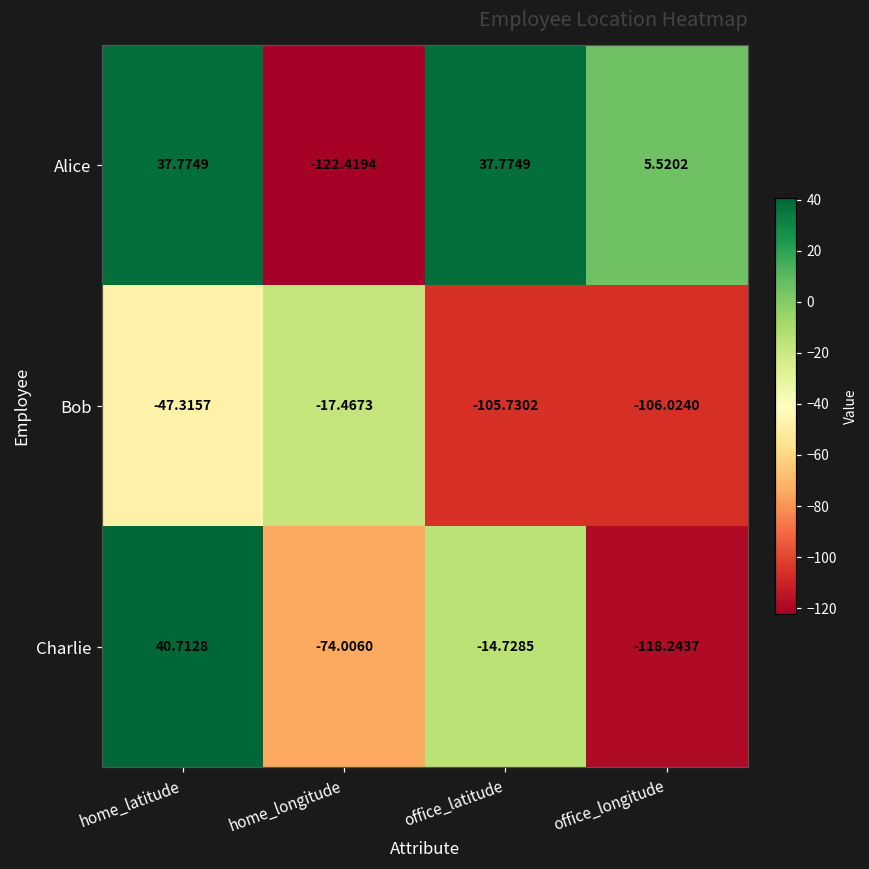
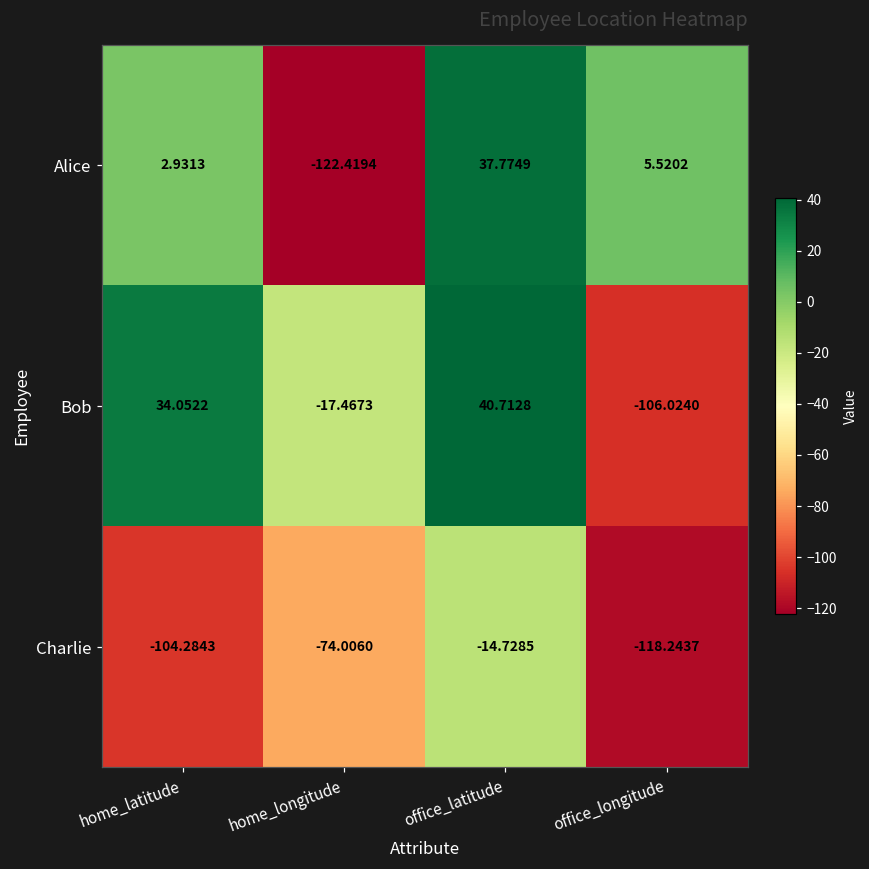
  {
    "Alice": {
-     "home_latitude": 37.7749,
+     "home_latitude": 2.9313,
      "home_longitude": -122.4194,
      "office_latitude": 37.7749,
      "office_longitude": 5.5202
    },
    "Bob": {
-     "home_latitude": -47.3157,
+     "home_latitude": 34.0522,
      "home_longitude": -17.4673,
-     "office_latitude": -105.7302,
+     "office_latitude": 40.7128,
      "office_longitude": -106.0240
    },
    "Charlie": {
-     "home_latitude": 40.7128,
+     "home_latitude": -104.2843,
      "home_longitude": -74.0060,
      "office_latitude": -14.7285,
      "office_longitude": -118.2437
    }
  }
